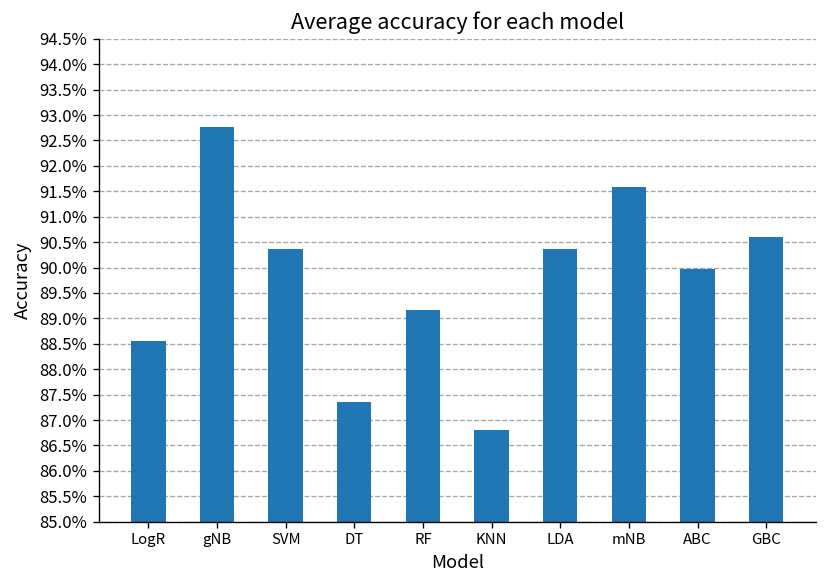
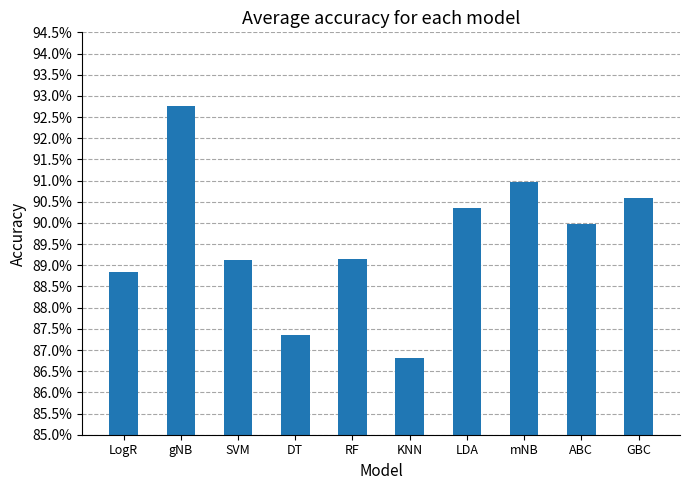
  {
-   "LogR": "88.6%",
+   "LogR": "88.8%",
    "gNB": "92.8%",
-   "SVM": "90.4%",
+   "SVM": "89.1%",
    "DT": "87.3%",
    "RF": "89.2%",
    "KNN": "86.8%",
    "LDA": "90.4%",
-   "mNB": "91.6%",
+   "mNB": "91.0%",
    "ABC": "90.0%",
    "GBC": "90.6%"
  }
